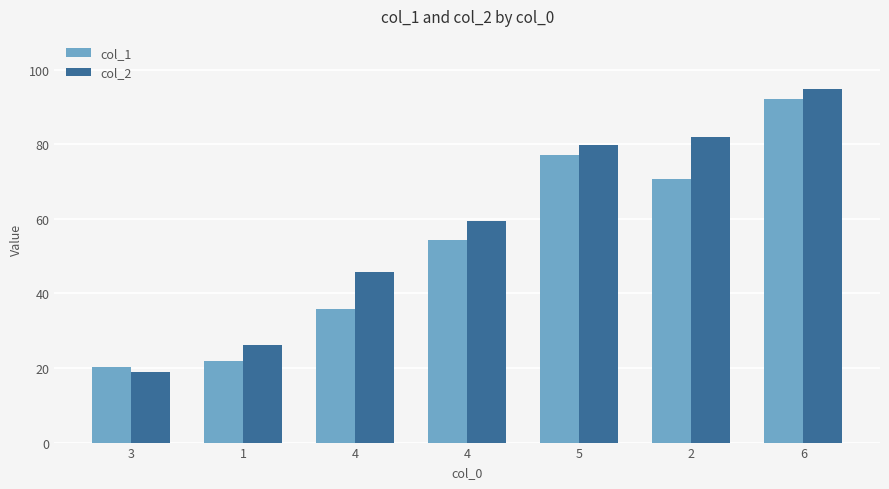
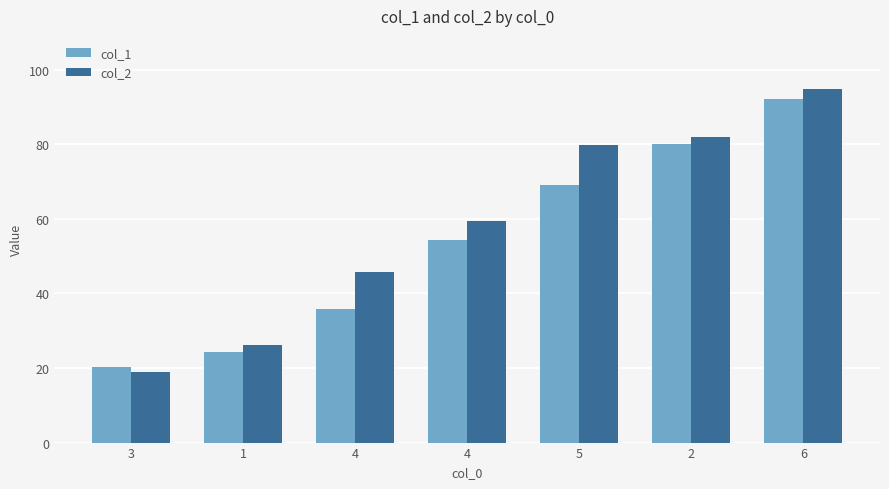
  {
    "col_1": {
      "3": 20,
-     "1": 22,
-     "5": 77,
-     "2": 71,
+     "1": 24,
+     "5": 69,
+     "2": 80,
      "6": 92
    },
    "col_2": {
      "3": 19,
      "1": 26,
      "5": 80,
      "2": 82,
      "6": 95
    }
  }
